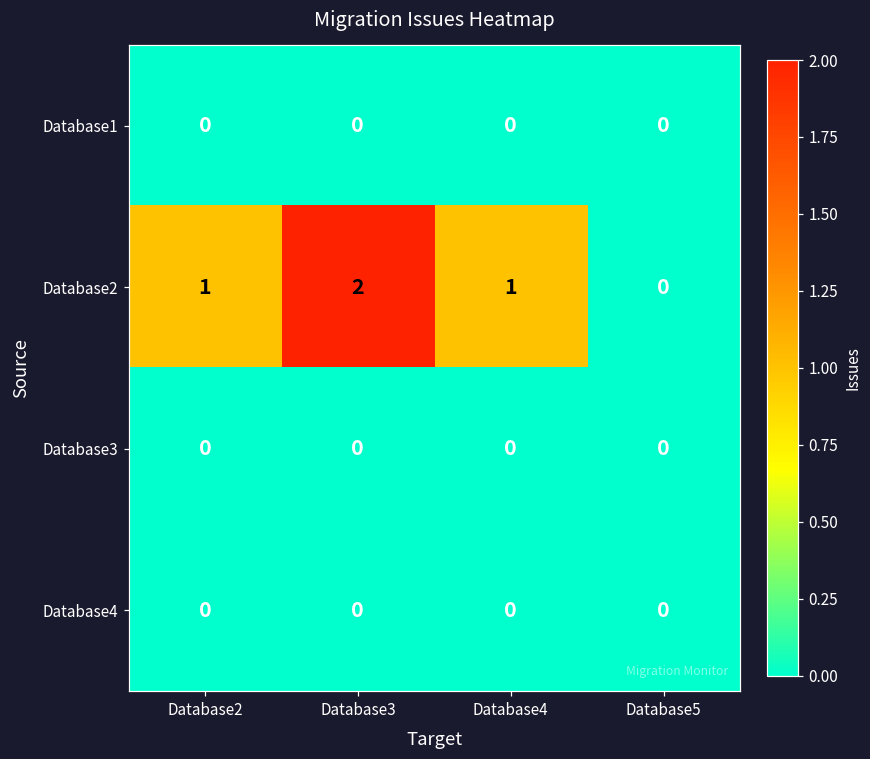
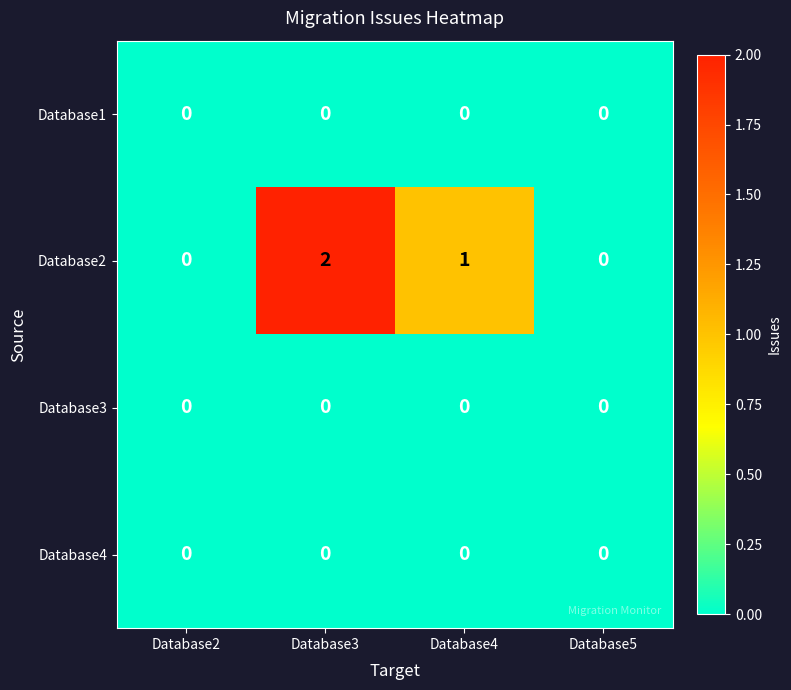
  {
    "Database1": {
      "Database2": 0,
      "Database3": 0,
      "Database4": 0,
      "Database5": 0
    },
    "Database2": {
-     "Database2": 1,
+     "Database2": 0,
      "Database3": 2,
      "Database4": 1,
      "Database5": 0
    },
    "Database3": {
      "Database2": 0,
      "Database3": 0,
      "Database4": 0,
      "Database5": 0
    },
    "Database4": {
      "Database2": 0,
      "Database3": 0,
      "Database4": 0
    }
  }
